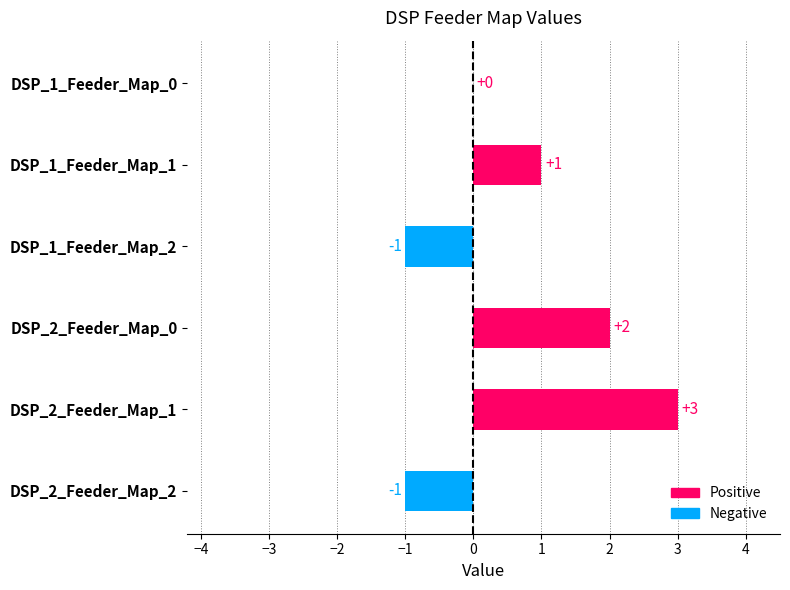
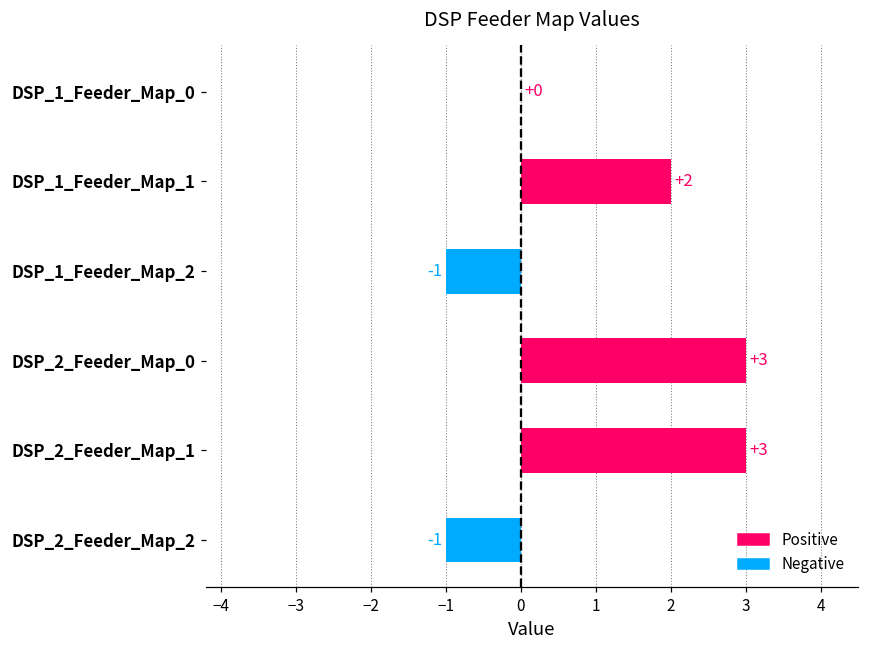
  {
    "DSP_1_Feeder_Map_0": "+0",
-   "DSP_1_Feeder_Map_1": "+1",
+   "DSP_1_Feeder_Map_1": "+2",
    "DSP_1_Feeder_Map_2": "-1",
-   "DSP_2_Feeder_Map_0": "+2",
+   "DSP_2_Feeder_Map_0": "+3",
    "DSP_2_Feeder_Map_1": "+3",
    "DSP_2_Feeder_Map_2": "-1"
  }
